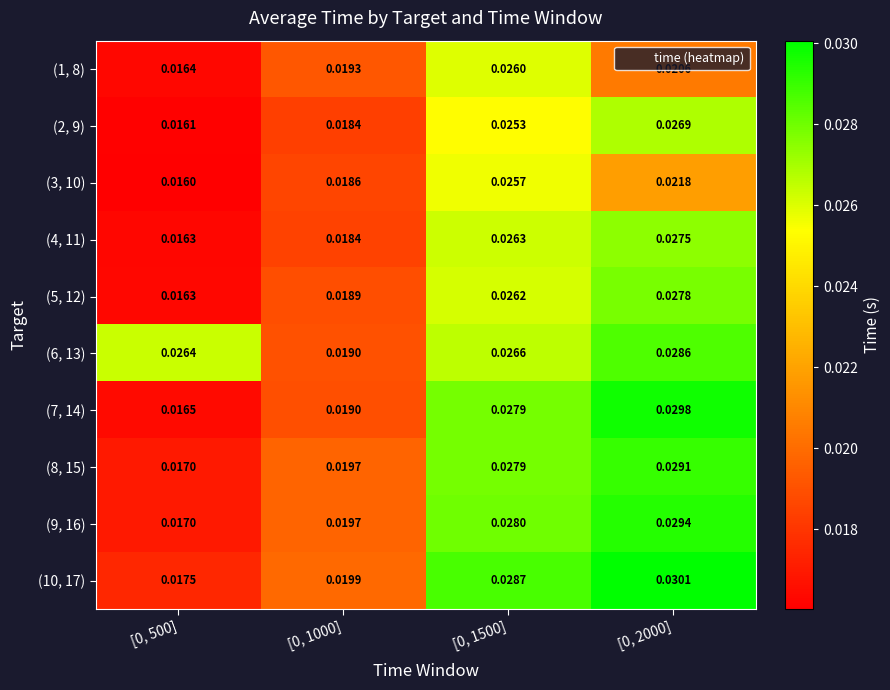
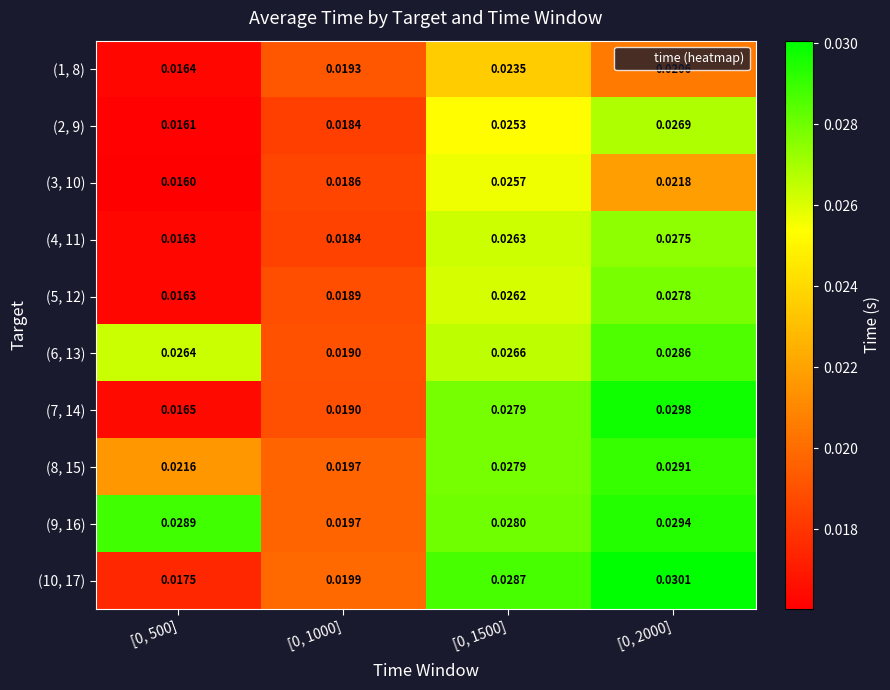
  {
    "(1, 8)": {
      "[0, 500]": 0.0164,
      "[0, 1000]": 0.0193,
-     "[0, 1500]": 0.0260
+     "[0, 1500]": 0.0235
    },
    "(2, 9)": {
      "[0, 500]": 0.0161,
      "[0, 1000]": 0.0184,
      "[0, 1500]": 0.0253,
      "[0, 2000]": 0.0269
    },
    "(3, 10)": {
      "[0, 500]": 0.0160,
      "[0, 1000]": 0.0186,
      "[0, 1500]": 0.0257,
      "[0, 2000]": 0.0218
    },
    "(4, 11)": {
      "[0, 500]": 0.0163,
      "[0, 1000]": 0.0184,
      "[0, 1500]": 0.0263,
      "[0, 2000]": 0.0275
    },
    "(5, 12)": {
      "[0, 500]": 0.0163,
      "[0, 1000]": 0.0189,
      "[0, 1500]": 0.0262,
      "[0, 2000]": 0.0278
    },
    "(6, 13)": {
      "[0, 500]": 0.0264,
      "[0, 1000]": 0.0190,
      "[0, 1500]": 0.0266,
      "[0, 2000]": 0.0286
    },
    "(7, 14)": {
      "[0, 500]": 0.0165,
      "[0, 1000]": 0.0190,
      "[0, 1500]": 0.0279,
      "[0, 2000]": 0.0298
    },
    "(8, 15)": {
-     "[0, 500]": 0.0170,
+     "[0, 500]": 0.0216,
      "[0, 1000]": 0.0197,
      "[0, 1500]": 0.0279,
      "[0, 2000]": 0.0291
    },
    "(9, 16)": {
-     "[0, 500]": 0.0170,
+     "[0, 500]": 0.0289,
      "[0, 1000]": 0.0197,
      "[0, 1500]": 0.0280,
      "[0, 2000]": 0.0294
    },
    "(10, 17)": {
      "[0, 500]": 0.0175,
      "[0, 1000]": 0.0199,
      "[0, 1500]": 0.0287,
      "[0, 2000]": 0.0301
    }
  }
